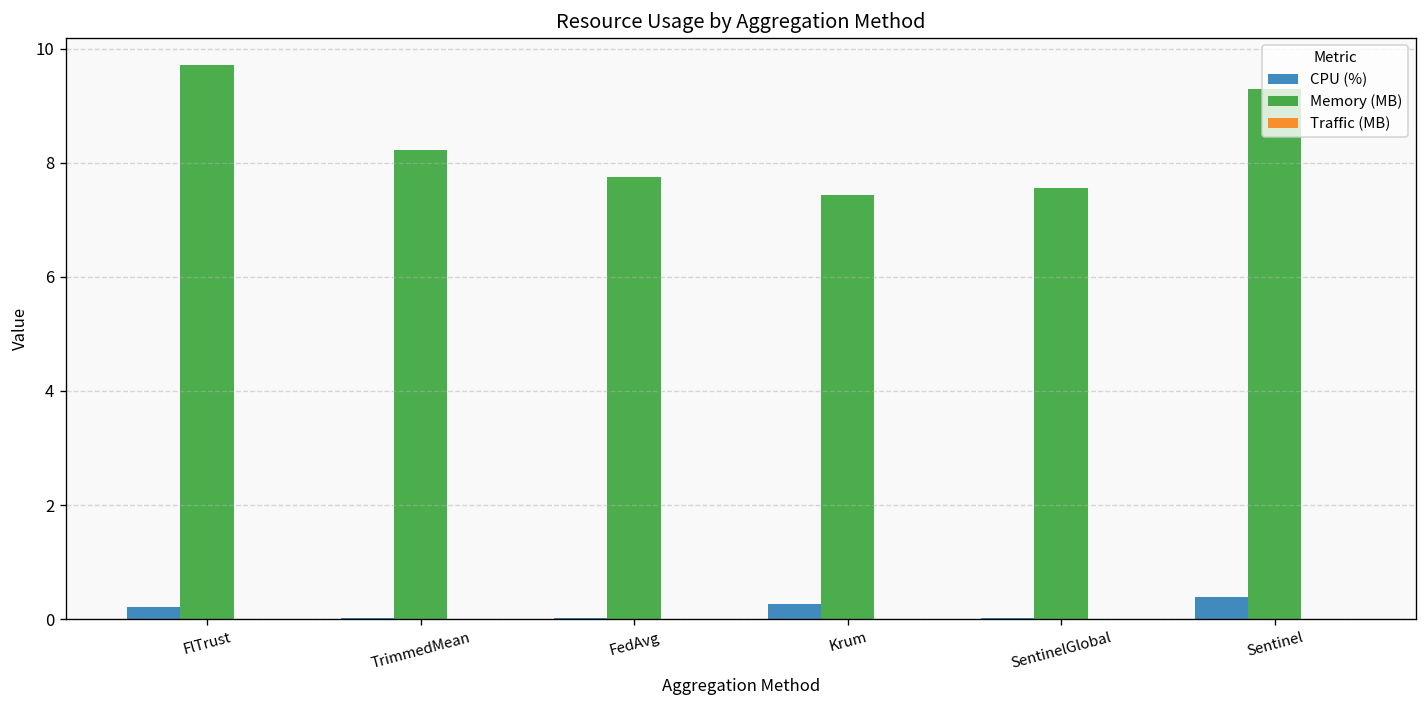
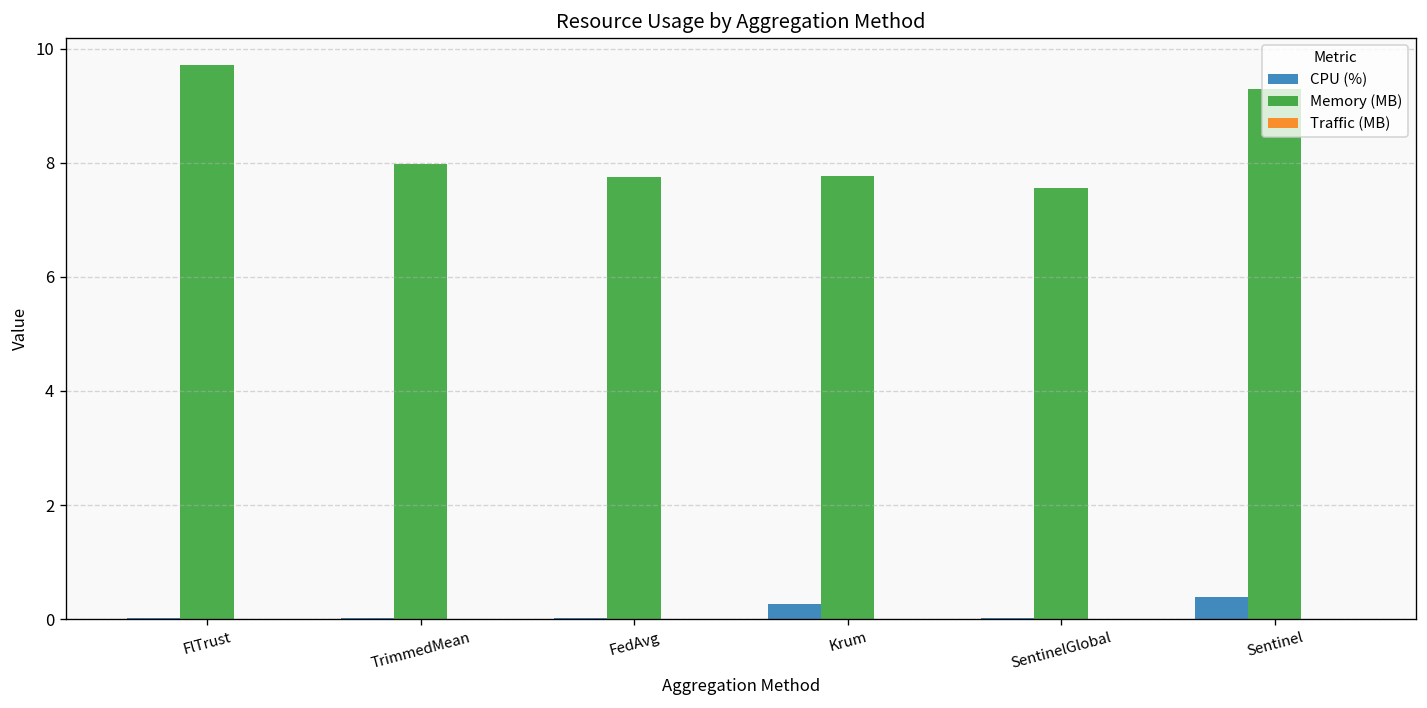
  {
    "CPU (%)": {
-     "FlTrust": 0.2,
+     "FlTrust": 0.0,
      "Krum": 0.3,
      "Sentinel": 0.4
    },
    "Memory (MB)": {
      "FlTrust": 9.7,
-     "TrimmedMean": 8.2,
+     "TrimmedMean": 8.0,
      "FedAvg": 7.7,
-     "Krum": 7.4,
+     "Krum": 7.8,
      "SentinelGlobal": 7.6
    },
    "Traffic (MB)": {
      "FlTrust": 0.0,
      "TrimmedMean": 0.0,
      "FedAvg": 0.0,
      "Krum": 0.0,
      "SentinelGlobal": 0.0,
      "Sentinel": 0.0
    }
  }
